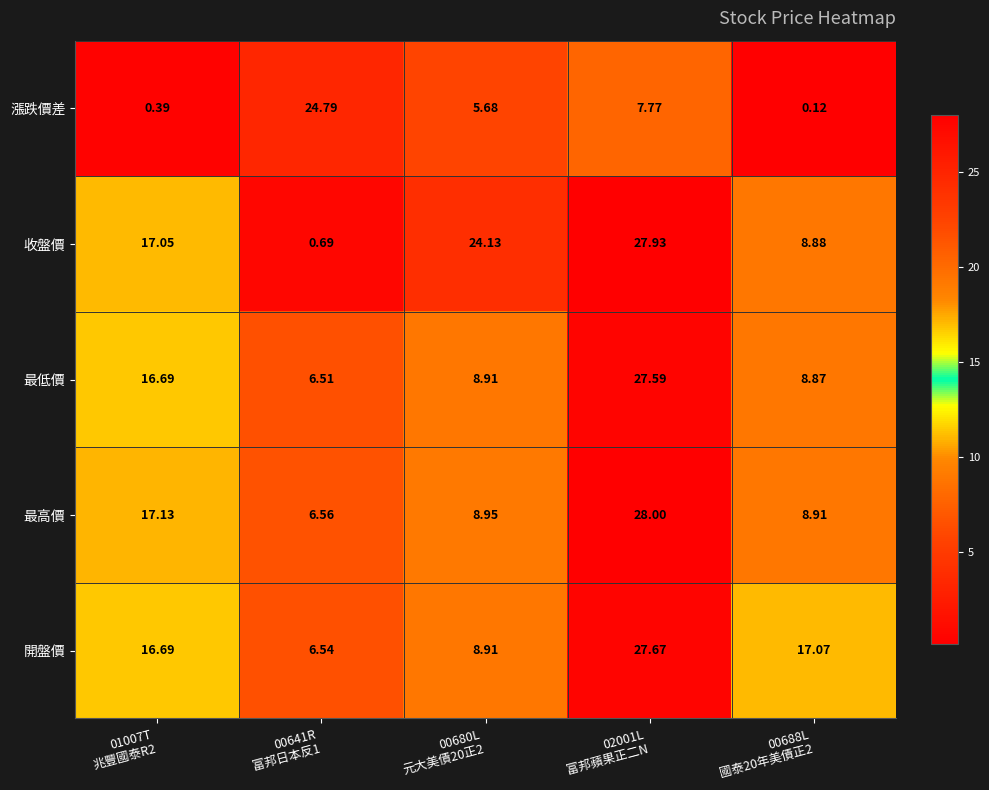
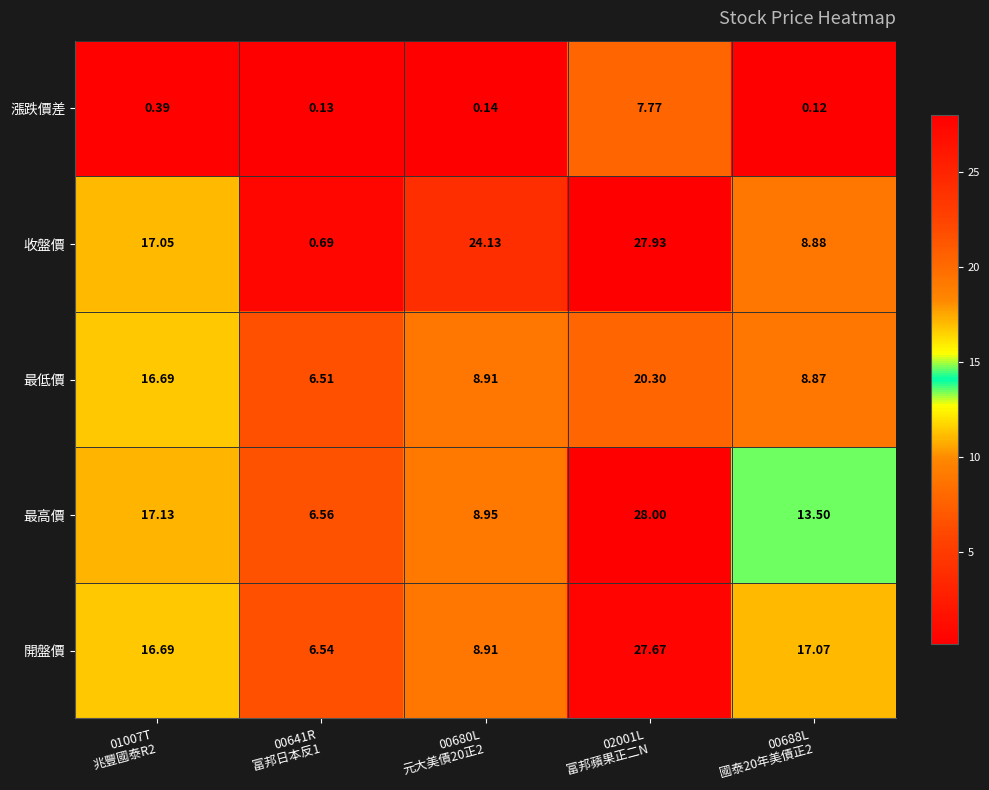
  {
    "漲跌價差": {
      "01007T 兆豐國泰R2": 0.39,
-     "00641R 富邦日本反1": 24.79,
-     "00680L 元大美債20正2": 5.68,
+     "00641R 富邦日本反1": 0.13,
+     "00680L 元大美債20正2": 0.14,
      "02001L 富邦蘋果正二N": 7.77,
      "00688L 國泰20年美債正2": 0.12
    },
    "收盤價": {
      "01007T 兆豐國泰R2": 17.05,
      "00641R 富邦日本反1": 0.69,
      "00680L 元大美債20正2": 24.13,
      "02001L 富邦蘋果正二N": 27.93,
      "00688L 國泰20年美債正2": 8.88
    },
    "最低價": {
      "01007T 兆豐國泰R2": 16.69,
      "00641R 富邦日本反1": 6.51,
      "00680L 元大美債20正2": 8.91,
-     "02001L 富邦蘋果正二N": 27.59,
+     "02001L 富邦蘋果正二N": 20.30,
      "00688L 國泰20年美債正2": 8.87
    },
    "最高價": {
      "01007T 兆豐國泰R2": 17.13,
      "00641R 富邦日本反1": 6.56,
      "00680L 元大美債20正2": 8.95,
      "02001L 富邦蘋果正二N": 28.00,
-     "00688L 國泰20年美債正2": 8.91
+     "00688L 國泰20年美債正2": 13.50
    },
    "開盤價": {
      "01007T 兆豐國泰R2": 16.69,
      "00641R 富邦日本反1": 6.54,
      "00680L 元大美債20正2": 8.91,
      "02001L 富邦蘋果正二N": 27.67,
      "00688L 國泰20年美債正2": 17.07
    }
  }
